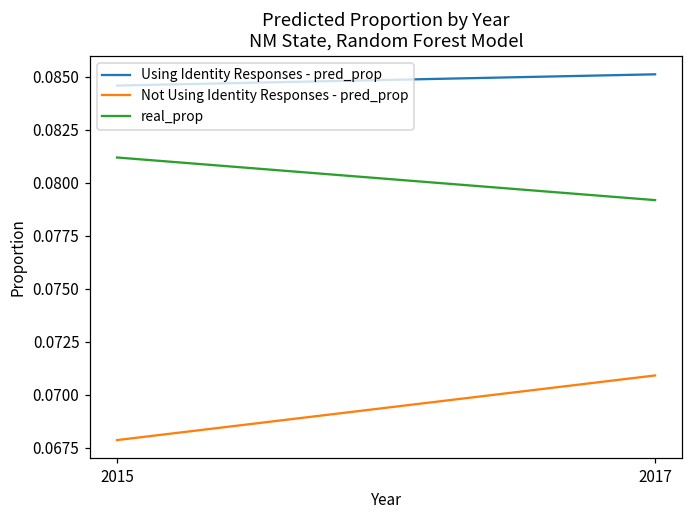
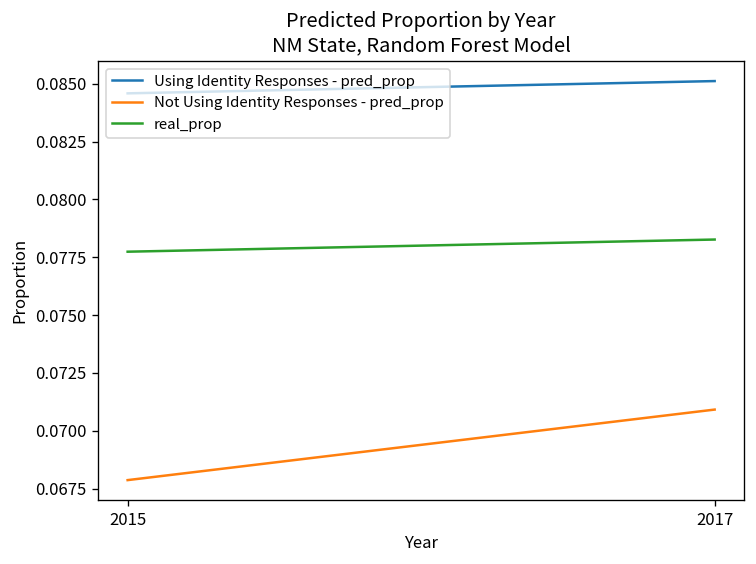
  {
    "Using Identity Responses - pred_prop": {
      "2017": 0.0851
    },
    "Not Using Identity Responses - pred_prop": {
      "2015": 0.0679,
      "2017": 0.0709
    },
    "real_prop": {
-     "2015": 0.0812,
-     "2017": 0.0792
+     "2015": 0.0777,
+     "2017": 0.0783
    }
  }
